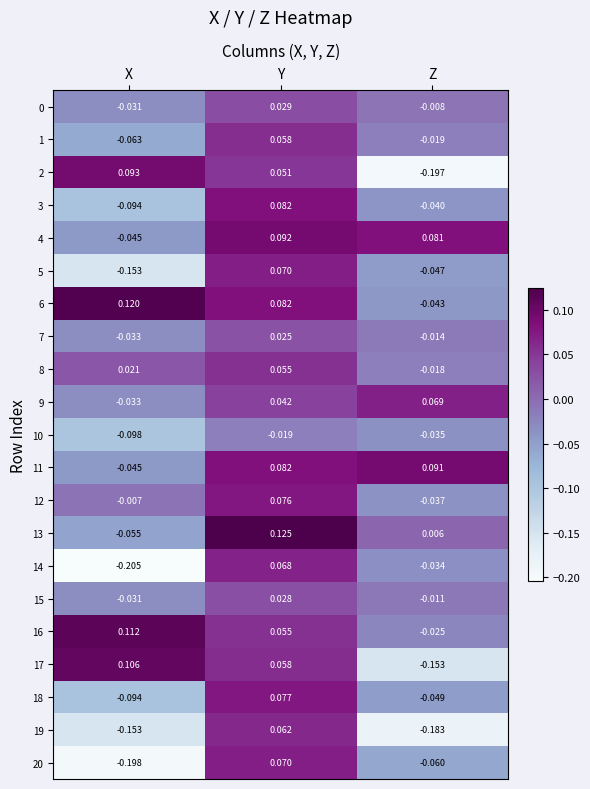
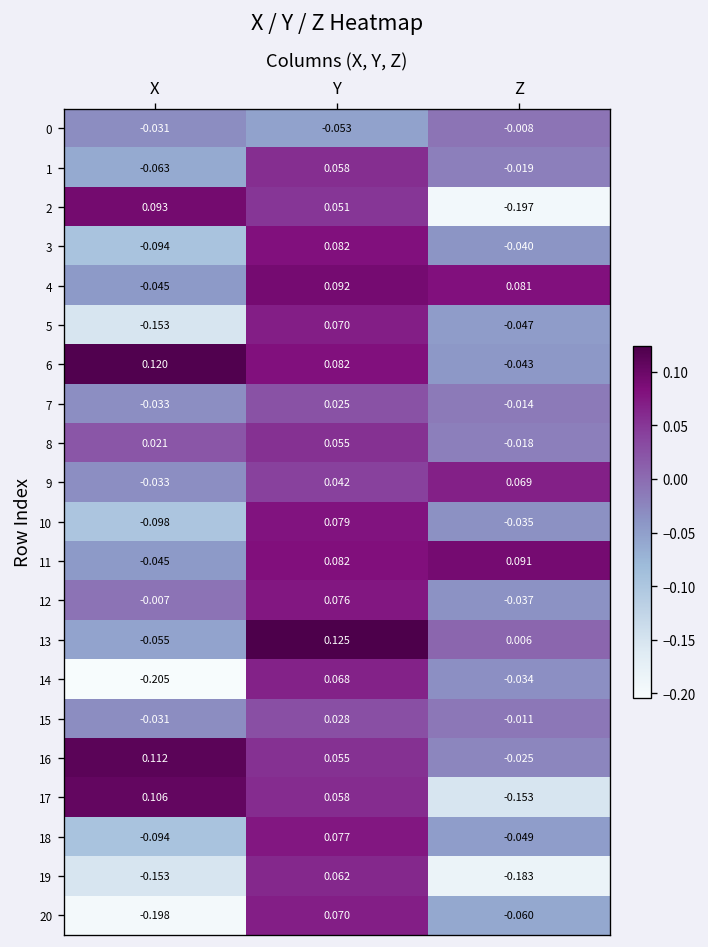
  {
    "0": {
      "X": -0.031,
-     "Y": 0.029,
+     "Y": -0.053,
      "Z": -0.008
    },
    "1": {
      "X": -0.063,
      "Y": 0.058,
      "Z": -0.019
    },
    "2": {
      "X": 0.093,
      "Y": 0.051,
      "Z": -0.197
    },
    "3": {
      "X": -0.094,
      "Y": 0.082,
      "Z": -0.040
    },
    "4": {
      "X": -0.045,
      "Y": 0.092,
      "Z": 0.081
    },
    "5": {
      "X": -0.153,
      "Y": 0.070,
      "Z": -0.047
    },
    "6": {
      "X": 0.120,
      "Y": 0.082,
      "Z": -0.043
    },
    "7": {
      "X": -0.033,
      "Y": 0.025,
      "Z": -0.014
    },
    "8": {
      "X": 0.021,
      "Y": 0.055,
      "Z": -0.018
    },
    "9": {
      "X": -0.033,
      "Y": 0.042,
      "Z": 0.069
    },
    "10": {
      "X": -0.098,
-     "Y": -0.019,
+     "Y": 0.079,
      "Z": -0.035
    },
    "11": {
      "X": -0.045,
      "Y": 0.082,
      "Z": 0.091
    },
    "12": {
      "X": -0.007,
      "Y": 0.076,
      "Z": -0.037
    },
    "13": {
      "X": -0.055,
      "Y": 0.125,
      "Z": 0.006
    },
    "14": {
      "X": -0.205,
      "Y": 0.068,
      "Z": -0.034
    },
    "15": {
      "X": -0.031,
      "Y": 0.028,
      "Z": -0.011
    },
    "16": {
      "X": 0.112,
      "Y": 0.055,
      "Z": -0.025
    },
    "17": {
      "X": 0.106,
      "Y": 0.058,
      "Z": -0.153
    },
    "18": {
      "X": -0.094,
      "Y": 0.077,
      "Z": -0.049
    },
    "19": {
      "X": -0.153,
      "Y": 0.062,
      "Z": -0.183
    },
    "20": {
      "X": -0.198,
      "Y": 0.070,
      "Z": -0.060
    }
  }
